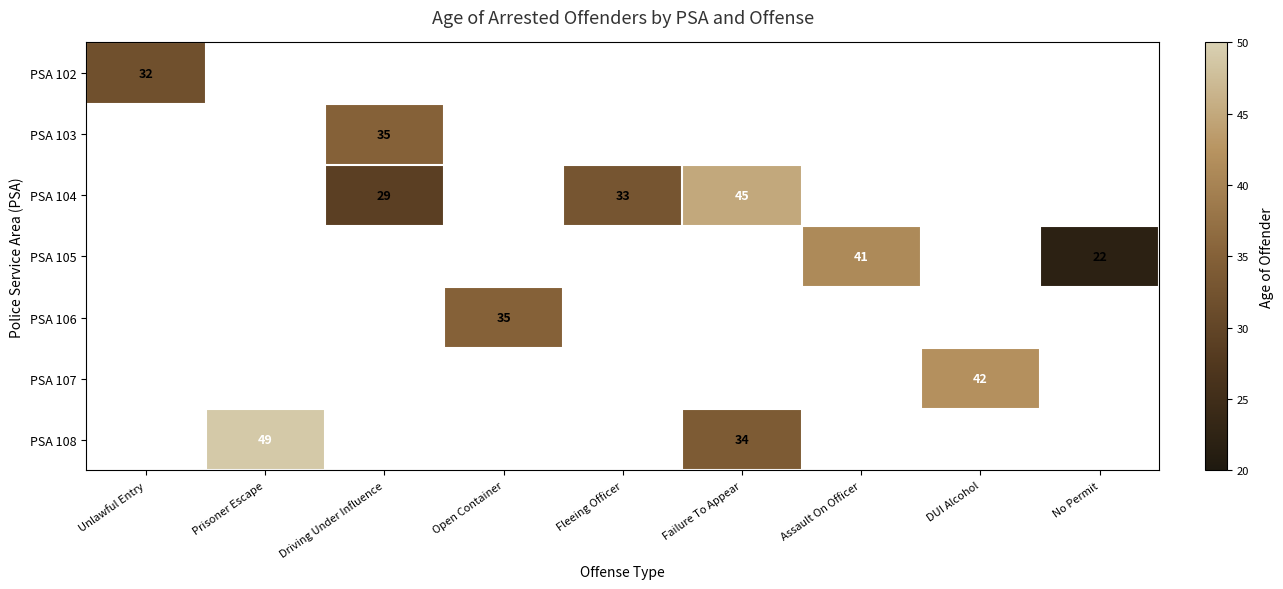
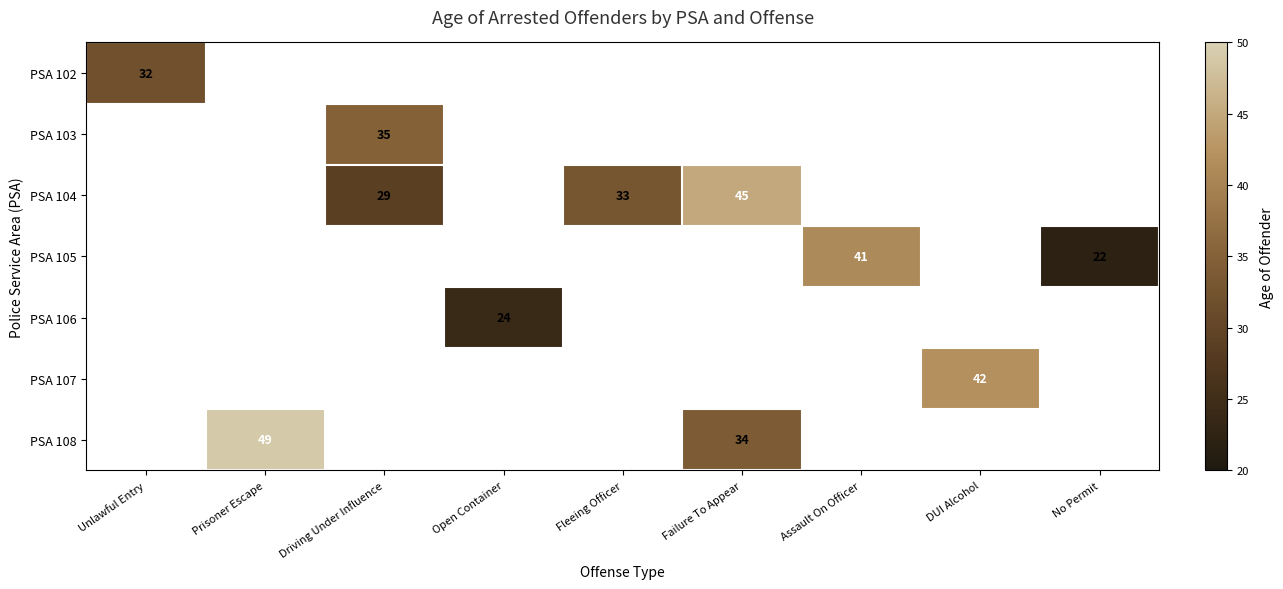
  {
    "PSA 102": {
      "Unlawful Entry": 32
    },
    "PSA 103": {
      "Driving Under Influence": 35
    },
    "PSA 104": {
      "Driving Under Influence": 29,
      "Fleeing Officer": 33,
      "Failure To Appear": 45
    },
    "PSA 105": {
      "Assault On Officer": 41
    },
    "PSA 106": {
-     "Open Container": 35
+     "Open Container": 24
    },
    "PSA 107": {
      "DUI Alcohol": 42
    },
    "PSA 108": {
      "Prisoner Escape": 49,
      "Failure To Appear": 34
    }
  }
